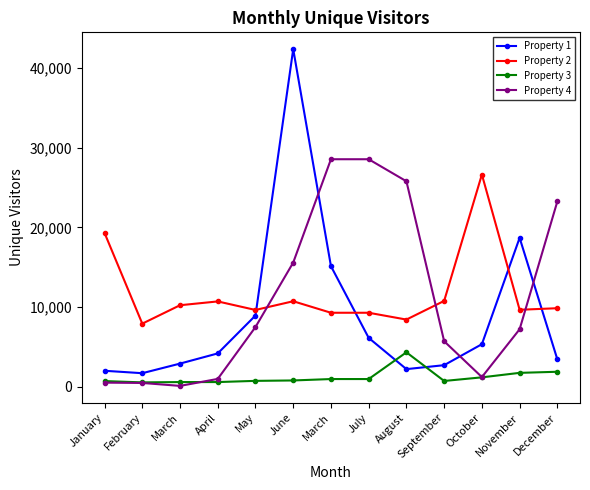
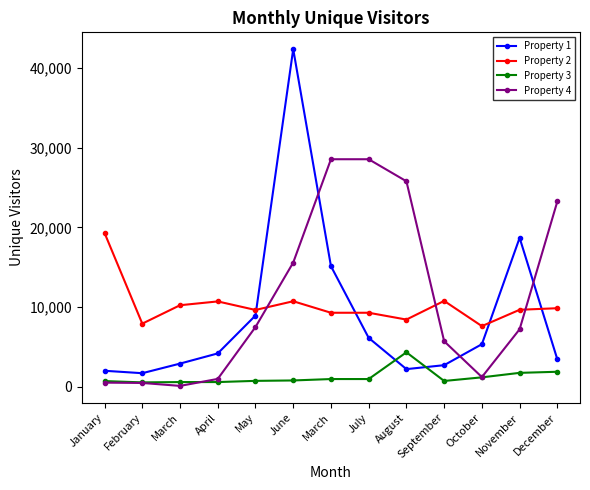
  {
    "Property 1": {
      "January": "2,000",
      "February": "2,000",
      "April": "4,000",
      "May": "9,000",
      "June": "42,000",
      "July": "6,000",
      "August": "2,000",
      "September": "3,000",
      "October": "5,000",
      "November": "19,000",
      "December": "3,000"
    },
    "Property 2": {
      "January": "19,000",
      "February": "8,000",
      "April": "11,000",
      "May": "10,000",
      "June": "11,000",
      "July": "9,000",
      "August": "8,000",
      "September": "11,000",
-     "October": "27,000",
+     "October": "8,000",
      "November": "10,000",
      "December": "10,000"
    },
    "Property 3": {
      "April": "1,000",
      "May": "1,000",
      "June": "1,000",
      "July": "1,000",
      "August": "4,000",
      "September": "1,000",
      "November": "2,000",
      "December": "2,000"
    },
    "Property 4": {
      "April": "1,000",
      "May": "7,000",
      "June": "16,000",
      "July": "29,000",
      "August": "26,000",
      "September": "6,000",
      "November": "7,000",
      "December": "23,000"
    }
  }
